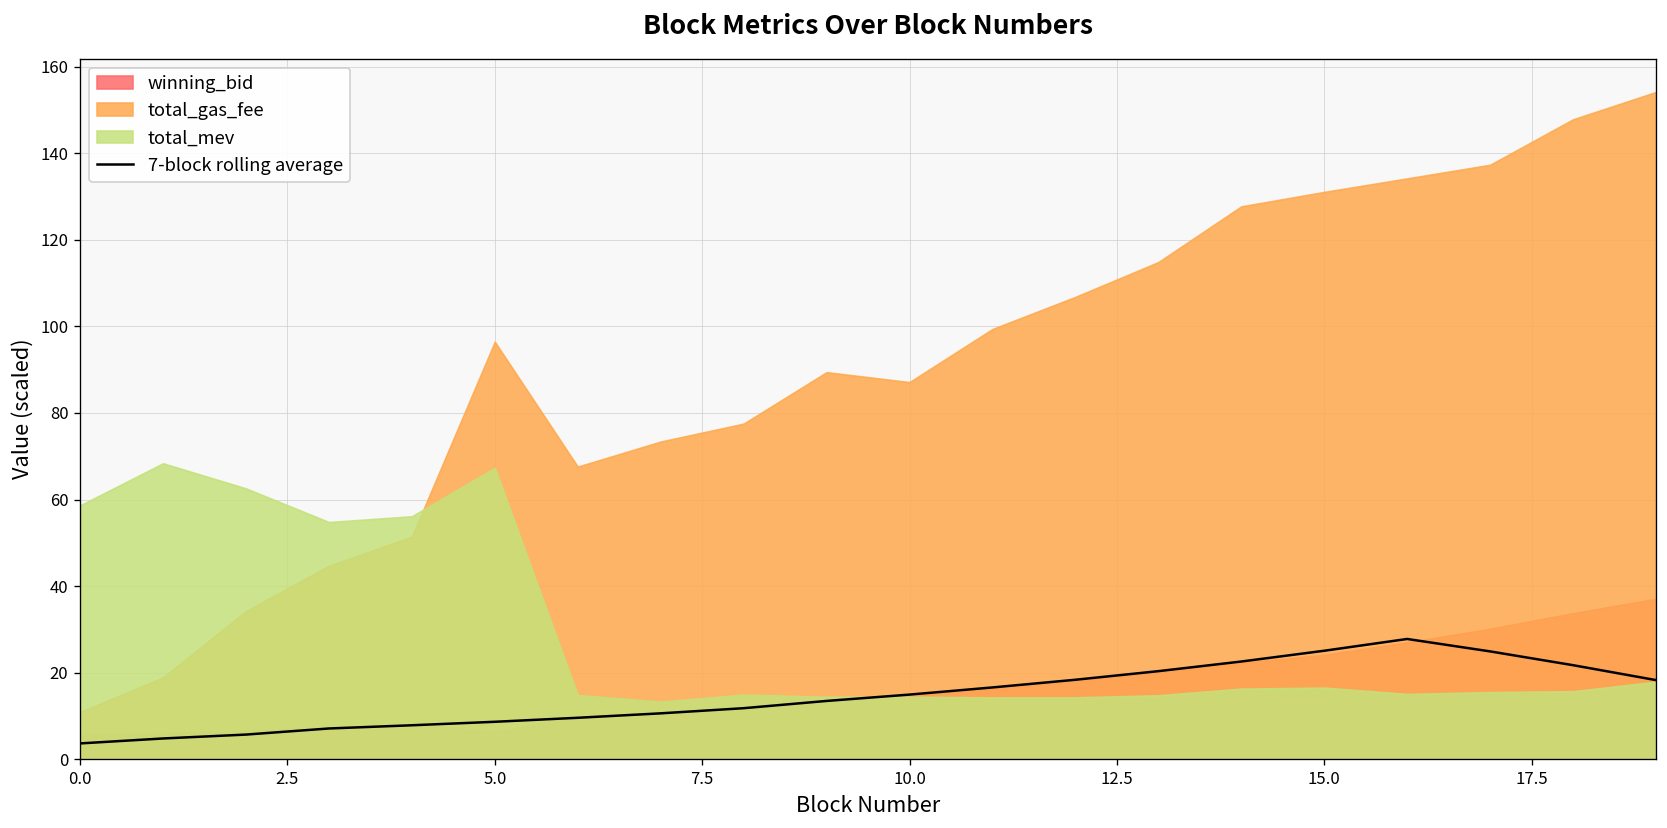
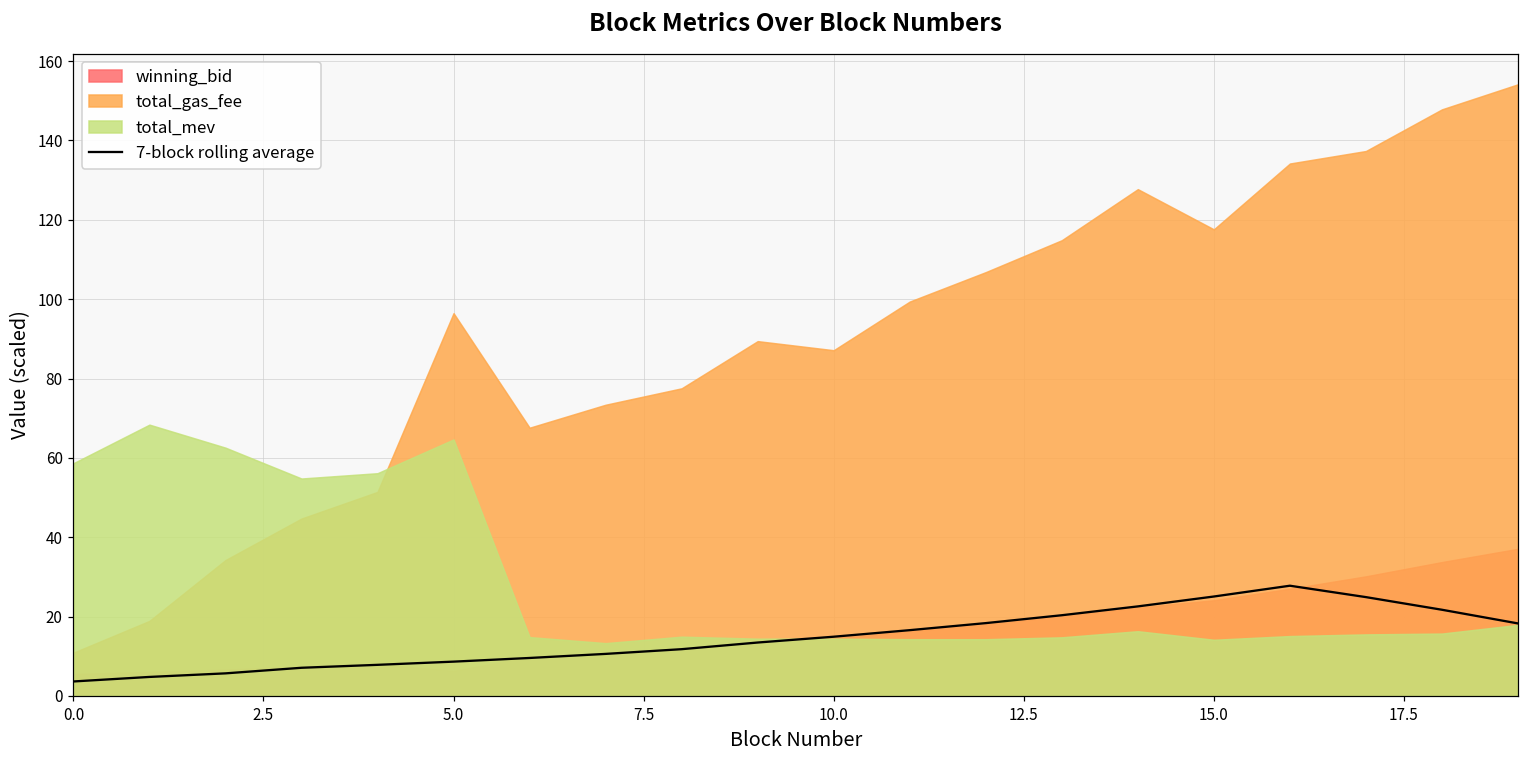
  {
    "7-block rolling average": {
      "0.0": 4,
      "5.0": 9,
      "15.0": 25
    },
    "winning_bid": {
      "0.0": 6,
      "5.0": 6,
      "15.0": 24
    },
    "total_gas_fee": {
      "0.0": 11,
      "5.0": 96,
      "10.0": 87,
-     "15.0": 131
+     "15.0": 118
    },
    "total_mev": {
      "0.0": 59,
-     "5.0": 67,
-     "15.0": 17
+     "5.0": 65,
+     "15.0": 14
    }
  }
